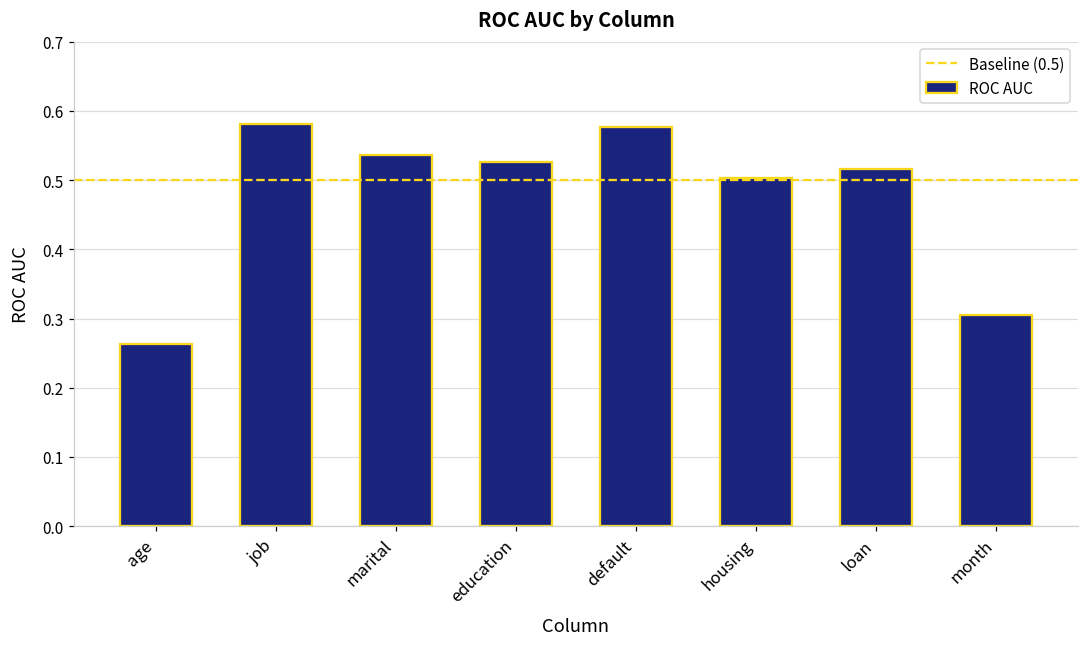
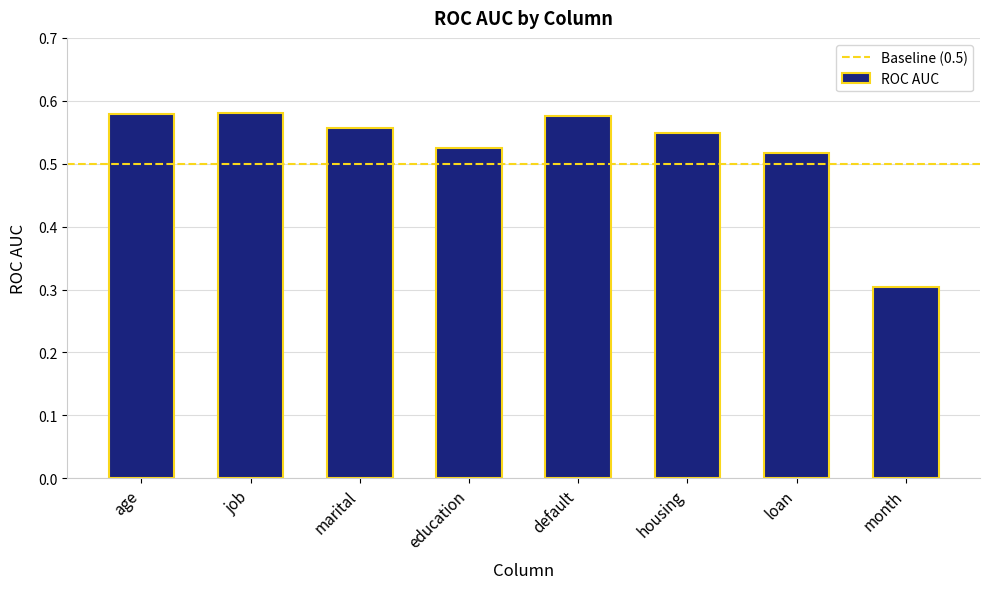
  {
-   "age": 0.26,
+   "age": 0.58,
    "job": 0.58,
-   "marital": 0.54,
+   "marital": 0.56,
    "education": 0.53,
    "default": 0.58,
-   "housing": 0.50,
+   "housing": 0.55,
    "loan": 0.52,
    "month": 0.30
  }
